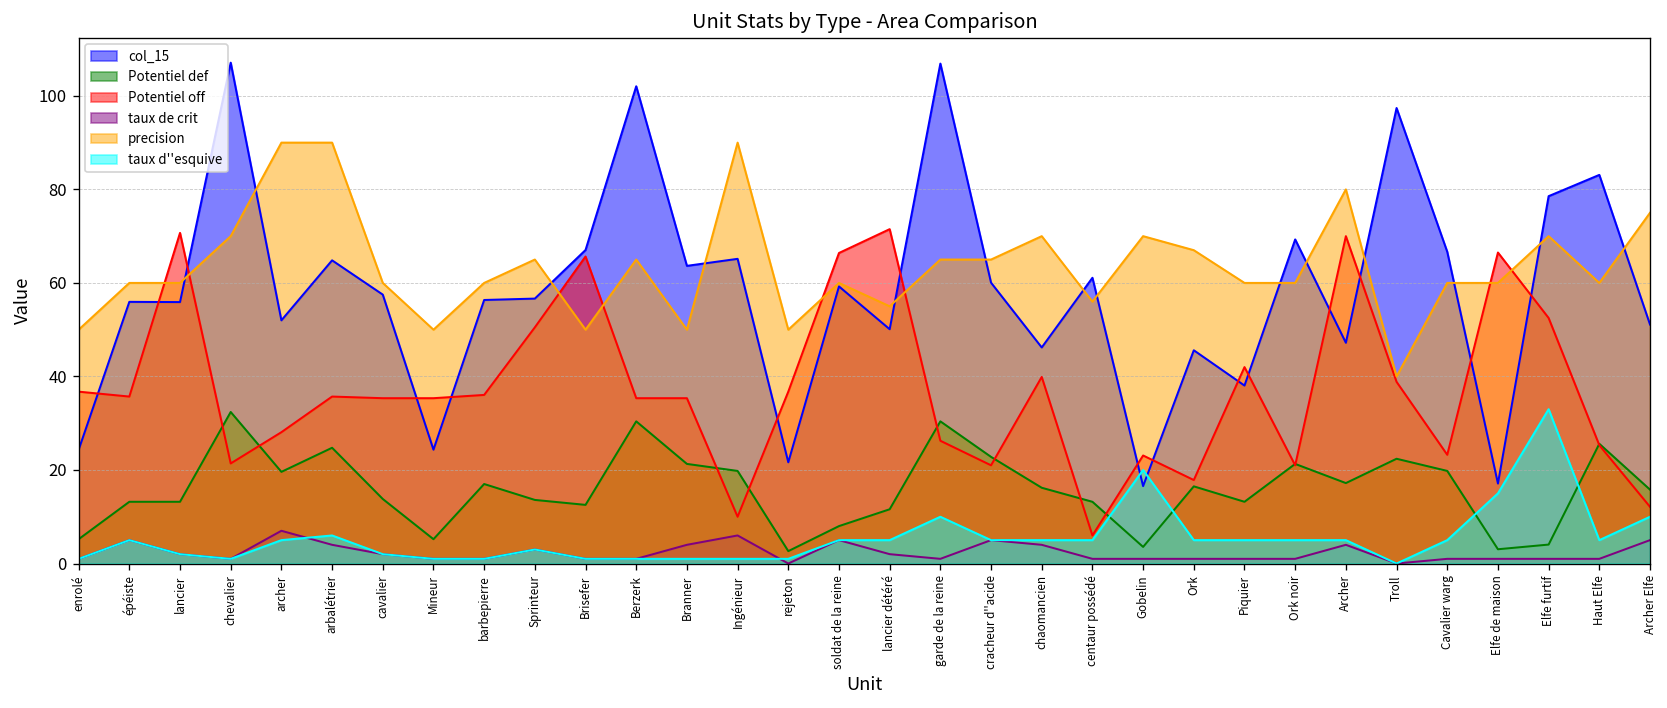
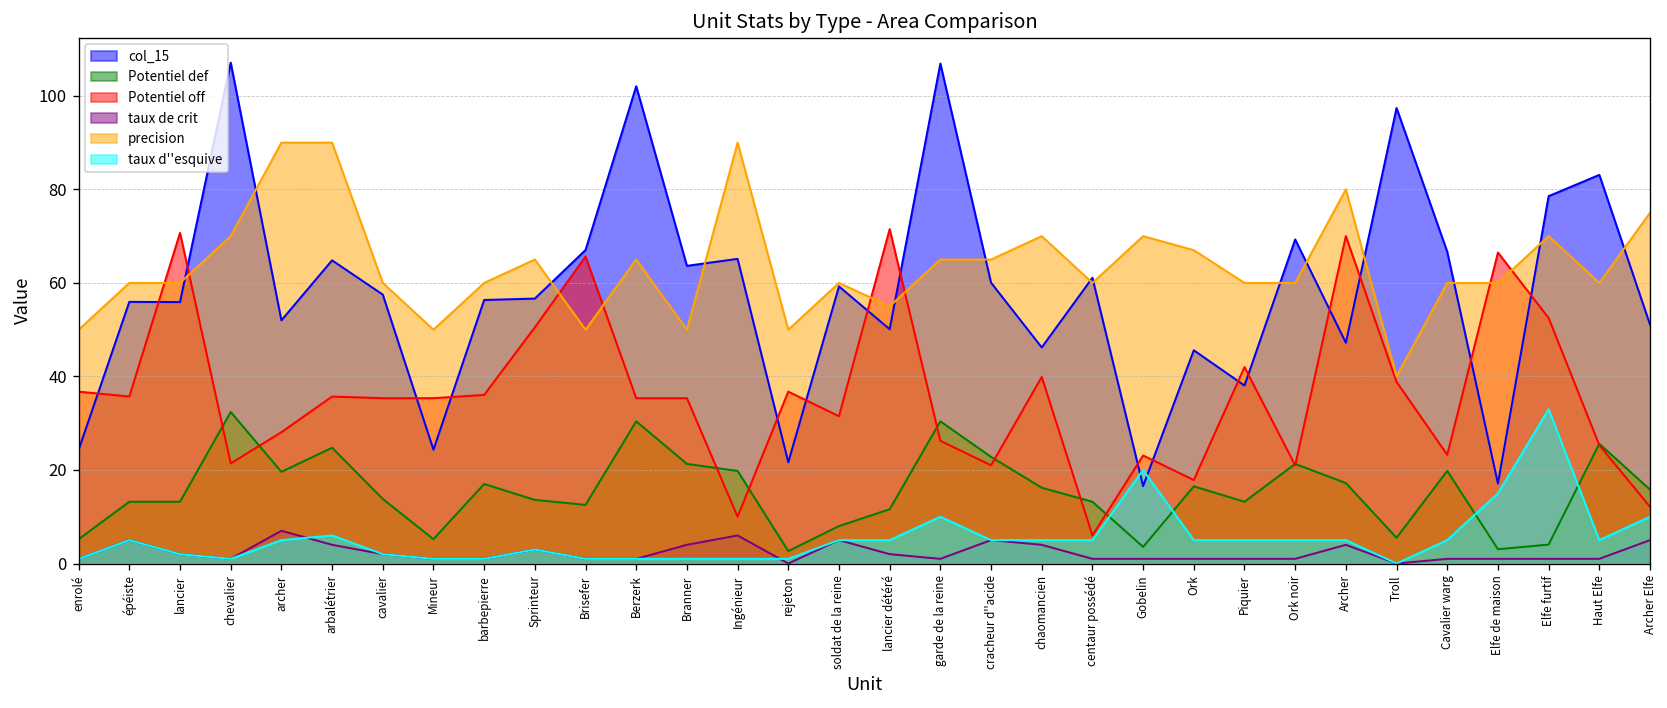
  {
    "col_15": {
      "enrolé": 24,
      "épéiste": 56,
      "lancier": 56,
      "chevalier": 107,
      "archer": 52,
      "arbalétrier": 65,
      "cavalier": 58,
      "Mineur": 24,
      "barbepierre": 56,
      "Sprinteur": 57,
      "Brisefer": 67,
      "Berzerk": 102,
      "Branner": 64,
      "Ingénieur": 65,
      "rejeton": 22,
      "soldat de la reine": 59,
      "lancier détéré": 50,
      "garde de la reine": 107,
      "cracheur d''acide": 60,
      "chaomancien": 46,
      "centaur possédé": 61,
      "Gobelin": 17,
      "Ork": 46,
      "Piquier": 38,
      "Ork noir": 69,
      "Archer": 47,
      "Troll": 97,
      "Cavalier warg": 67,
      "Elfe de maison": 17,
      "Elfe furtif": 79,
      "Haut Elfe": 83,
      "Archer Elfe": 51
    },
    "Potentiel def": {
      "enrolé": 5,
      "épéiste": 13,
      "lancier": 13,
      "chevalier": 32,
      "archer": 20,
      "arbalétrier": 25,
      "cavalier": 14,
      "Mineur": 5,
      "barbepierre": 17,
      "Sprinteur": 14,
      "Brisefer": 13,
      "Berzerk": 30,
      "Branner": 21,
      "Ingénieur": 20,
      "rejeton": 3,
      "soldat de la reine": 8,
      "lancier détéré": 12,
      "garde de la reine": 30,
      "cracheur d''acide": 23,
      "chaomancien": 16,
      "centaur possédé": 13,
      "Gobelin": 4,
      "Ork": 17,
      "Piquier": 13,
      "Archer": 17,
-     "Troll": 22,
+     "Troll": 6,
      "Cavalier warg": 20,
      "Elfe de maison": 3,
      "Elfe furtif": 4,
      "Archer Elfe": 16
    },
    "Potentiel off": {
      "enrolé": 37,
      "épéiste": 36,
      "lancier": 71,
      "chevalier": 21,
      "archer": 28,
      "arbalétrier": 36,
      "cavalier": 35,
      "Mineur": 35,
      "barbepierre": 36,
      "Sprinteur": 51,
      "Brisefer": 66,
      "Berzerk": 35,
      "Branner": 35,
      "Ingénieur": 10,
      "rejeton": 37,
-     "soldat de la reine": 66,
+     "soldat de la reine": 32,
      "lancier détéré": 72,
      "garde de la reine": 26,
      "cracheur d''acide": 21,
      "chaomancien": 40,
      "centaur possédé": 6,
      "Gobelin": 23,
      "Ork": 18,
      "Piquier": 42,
      "Archer": 70,
      "Troll": 39,
      "Cavalier warg": 23,
      "Elfe de maison": 67,
      "Elfe furtif": 53,
      "Archer Elfe": 12
    },
    "taux de crit": {
      "archer": 7,
      "arbalétrier": 4,
      "Branner": 4,
      "Ingénieur": 6,
      "rejeton": 0,
      "lancier détéré": 2,
      "garde de la reine": 1,
      "chaomancien": 4,
      "centaur possédé": 1,
      "Gobelin": 1,
      "Ork": 1,
      "Piquier": 1,
      "Ork noir": 1,
      "Archer": 4,
      "Cavalier warg": 1,
      "Elfe de maison": 1,
      "Elfe furtif": 1,
      "Haut Elfe": 1,
      "Archer Elfe": 5
    },
    "precision": {
      "enrolé": 50,
      "épéiste": 60,
      "lancier": 60,
      "chevalier": 70,
      "archer": 90,
      "arbalétrier": 90,
      "cavalier": 60,
      "Mineur": 50,
      "barbepierre": 60,
      "Sprinteur": 65,
      "Brisefer": 50,
      "Berzerk": 65,
      "Branner": 50,
      "Ingénieur": 90,
      "rejeton": 50,
      "soldat de la reine": 60,
      "lancier détéré": 55,
      "garde de la reine": 65,
      "cracheur d''acide": 65,
      "chaomancien": 70,
-     "centaur possédé": 56,
+     "centaur possédé": 60,
      "Gobelin": 70,
      "Ork": 67,
      "Piquier": 60,
      "Ork noir": 60,
      "Archer": 80,
      "Troll": 40,
      "Cavalier warg": 60,
      "Elfe de maison": 60,
      "Elfe furtif": 70,
      "Haut Elfe": 60,
      "Archer Elfe": 75
    },
    "taux d''esquive": {
      "archer": 5,
      "arbalétrier": 6,
      "Branner": 1,
      "Ingénieur": 1,
      "rejeton": 1,
      "lancier détéré": 5,
      "garde de la reine": 10,
      "chaomancien": 5,
      "centaur possédé": 5,
      "Gobelin": 20,
      "Ork": 5,
      "Piquier": 5,
      "Ork noir": 5,
      "Archer": 5,
      "Cavalier warg": 5,
      "Elfe de maison": 15,
      "Elfe furtif": 33,
      "Haut Elfe": 5,
      "Archer Elfe": 10
    }
  }
